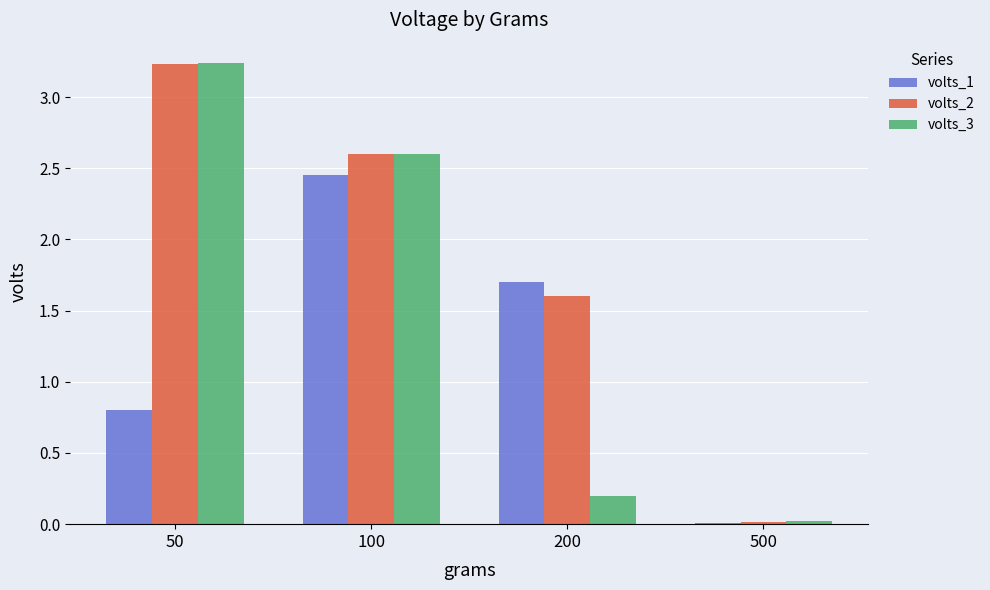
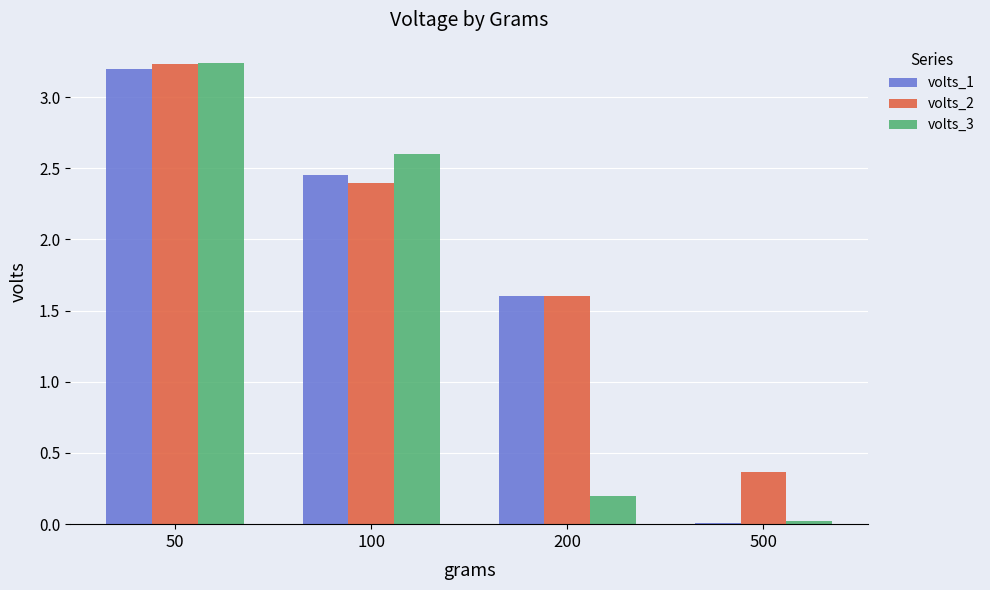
  {
    "volts_1": {
-     "50": 0.8,
+     "50": 3.2,
      "100": 2.45,
-     "200": 1.7
+     "200": 1.6
    },
    "volts_2": {
      "50": 3.23,
-     "100": 2.6,
+     "100": 2.4,
      "200": 1.60,
-     "500": 0.02
+     "500": 0.37
    },
    "volts_3": {
      "50": 3.24,
      "100": 2.60,
      "200": 0.20,
      "500": 0.02
    }
  }
